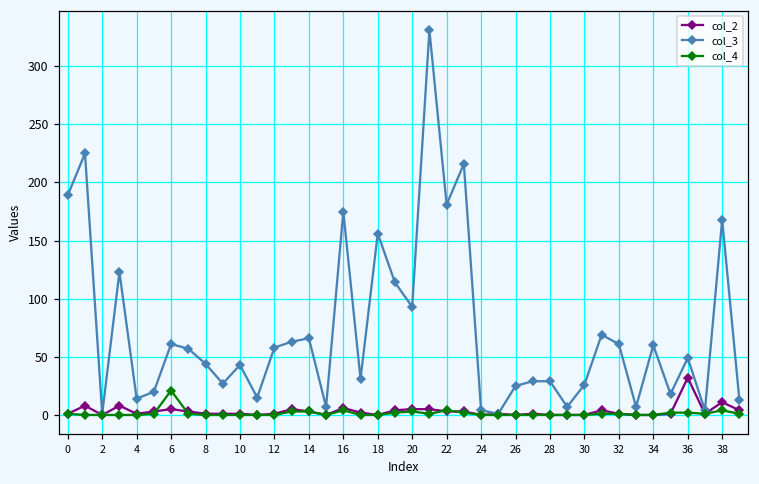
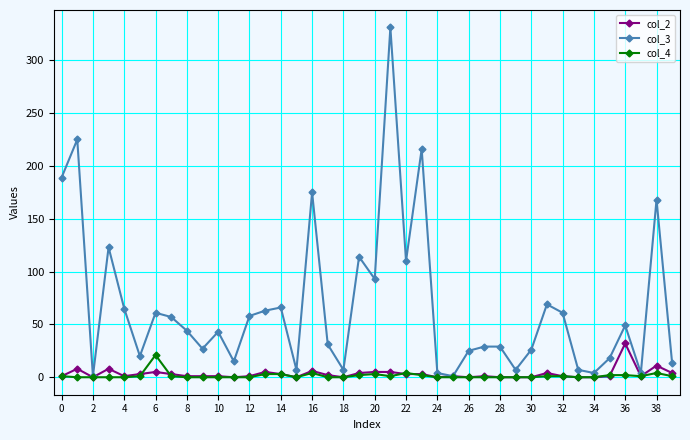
  {
    "col_2": {
      "6": 5,
      "36": 32,
      "38": 11
    },
    "col_3": {
      "0": 189,
-     "4": 14,
+     "4": 65,
      "6": 61,
      "8": 44,
      "10": 43,
      "12": 58,
      "14": 66,
      "16": 175,
-     "18": 156,
+     "18": 7,
      "20": 93,
-     "22": 181,
+     "22": 110,
      "24": 4,
      "26": 25,
      "28": 29,
      "30": 26,
      "32": 61,
-     "34": 60,
+     "34": 4,
      "36": 49,
      "38": 168
    },
    "col_4": {
      "6": 21,
      "36": 2,
      "38": 4
    }
  }
